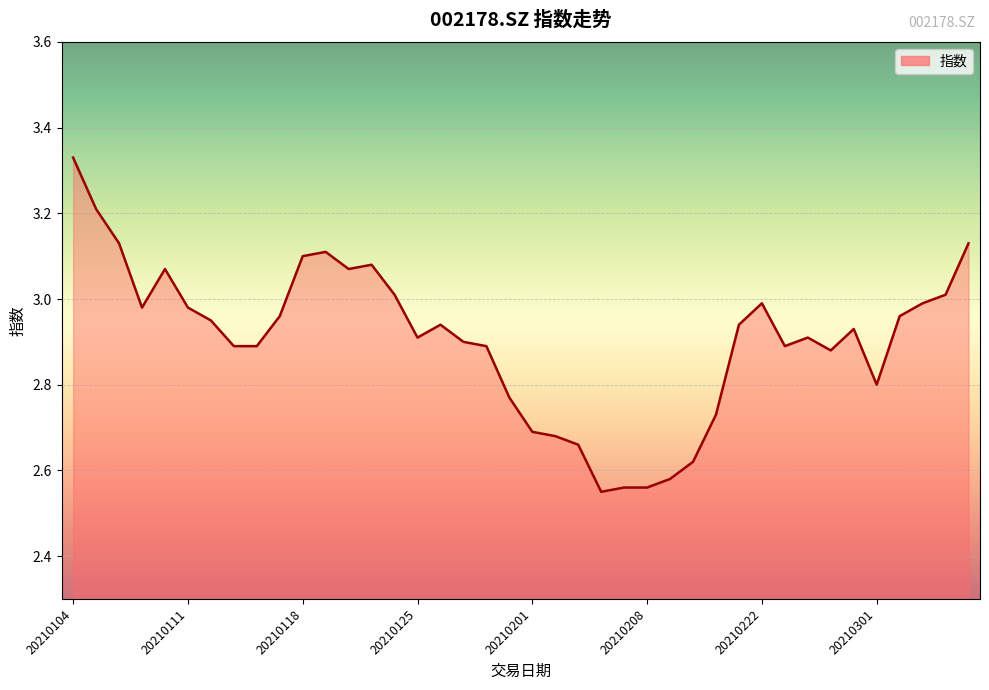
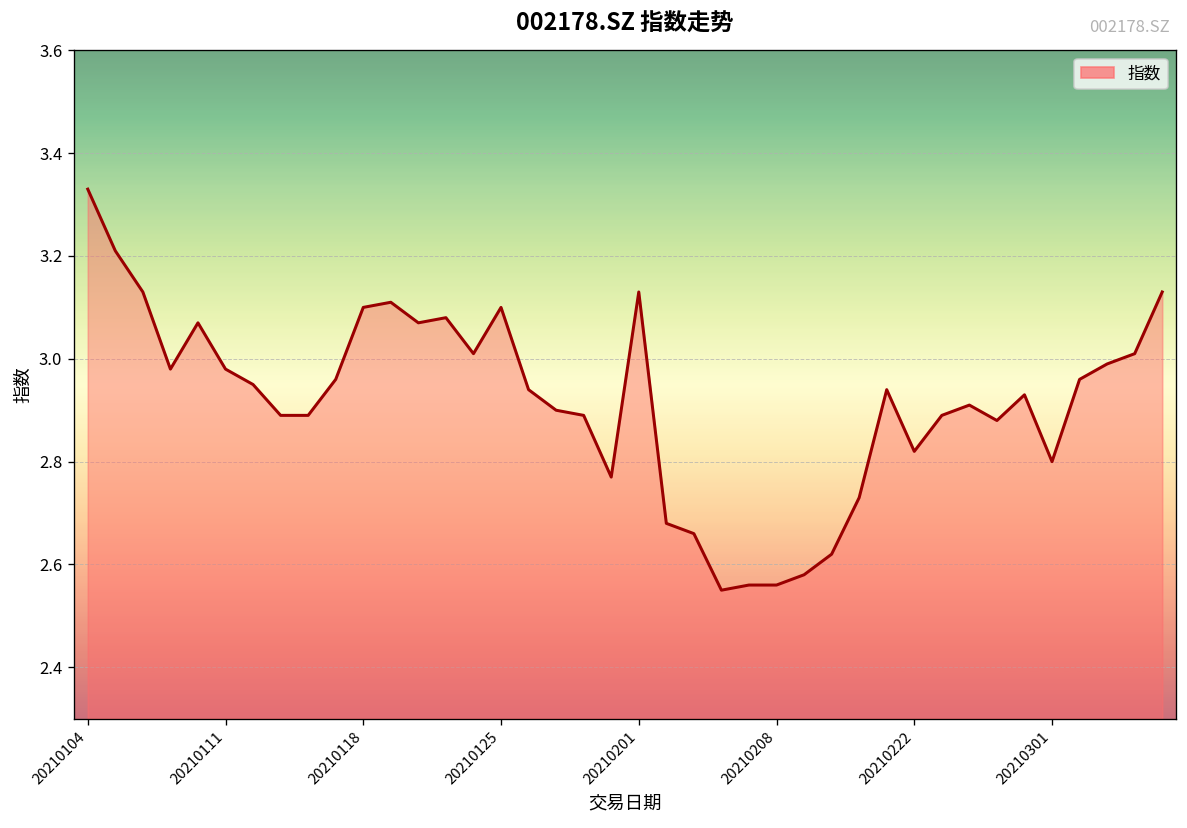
  {
    "20210104": 3.33,
    "20210111": 2.98,
    "20210118": 3.10,
-   "20210125": 2.91,
-   "20210201": 2.69,
+   "20210125": 3.10,
+   "20210201": 3.13,
    "20210208": 2.56,
-   "20210222": 2.99,
+   "20210222": 2.82,
    "20210301": 2.80
  }
